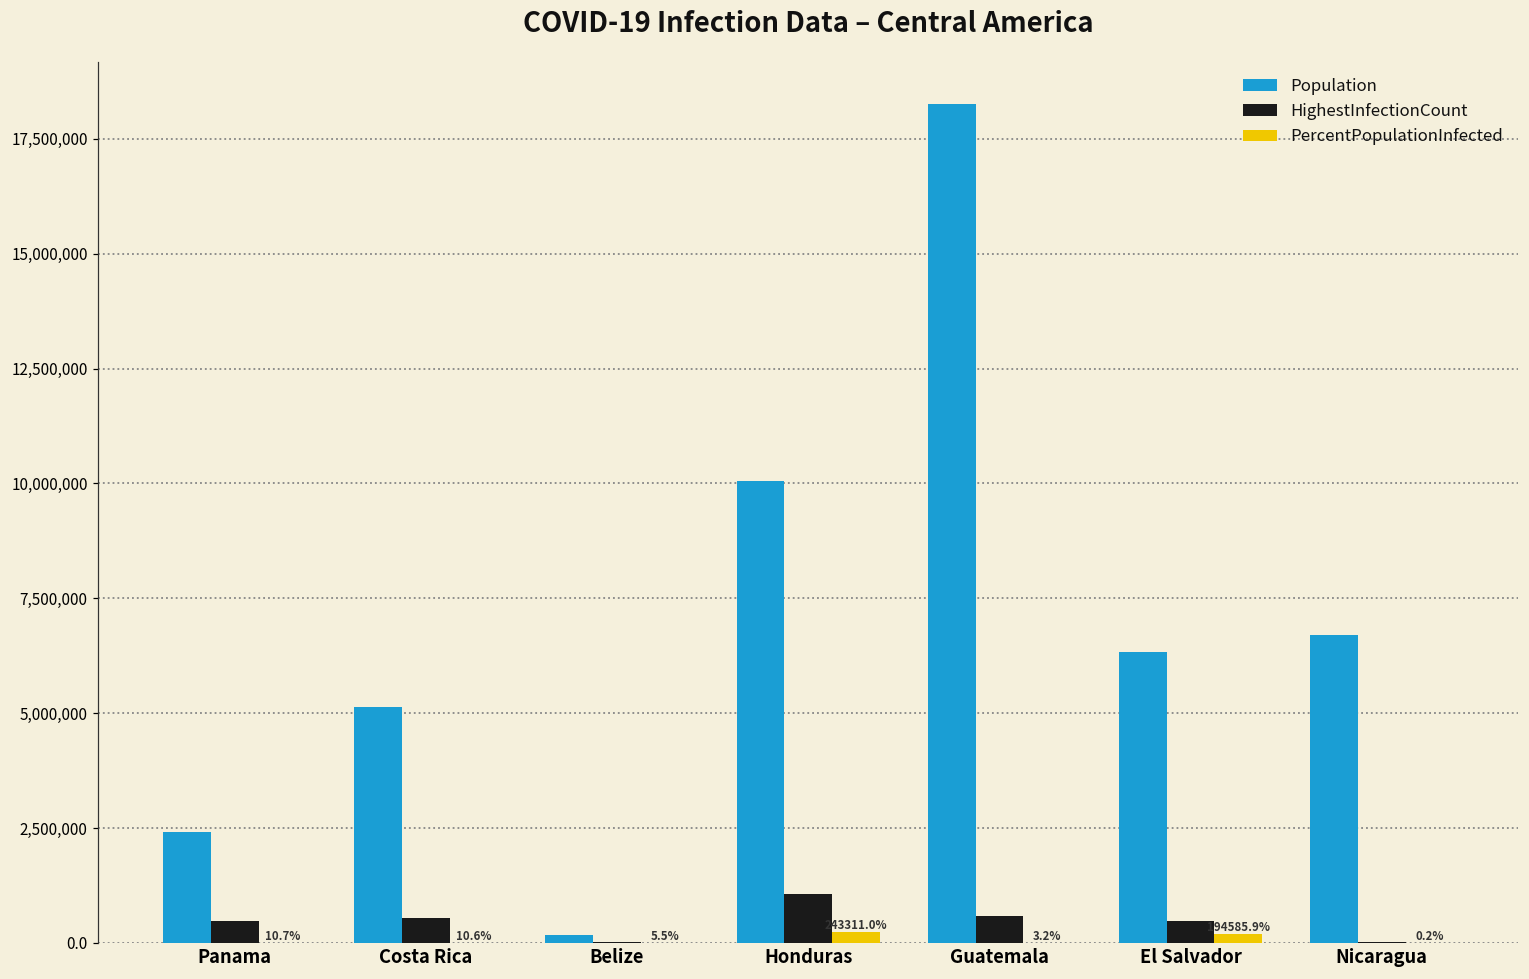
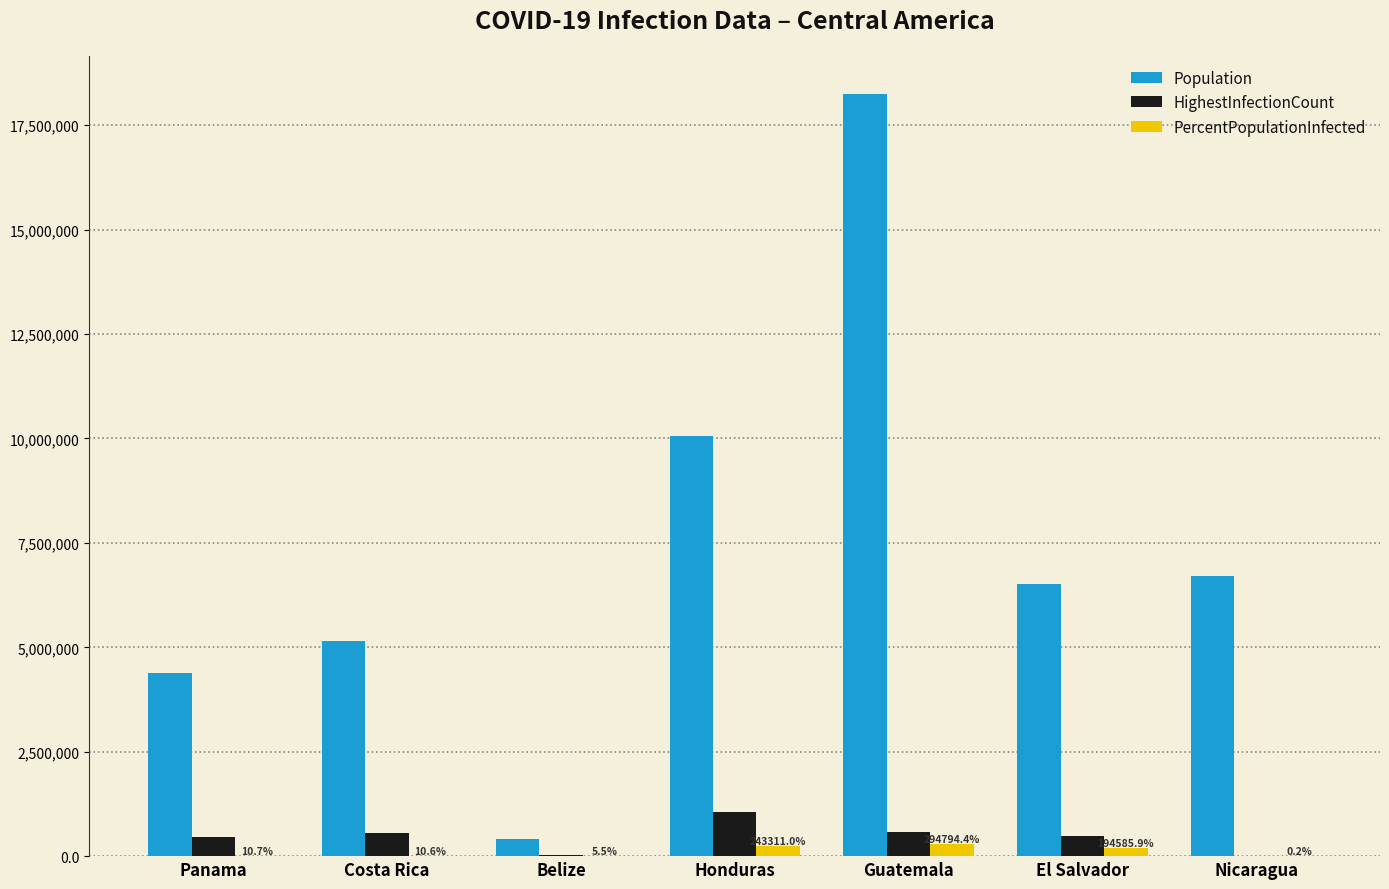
  {
    "Population": {
-     "Panama": "2,400,000",
+     "Panama": "4,400,000",
      "Costa Rica": "5,100,000",
-     "Belize": "200,000",
+     "Belize": "400,000",
      "Honduras": "10,100,000",
      "Guatemala": "18,200,000",
-     "El Salvador": "6,300,000",
+     "El Salvador": "6,500,000",
      "Nicaragua": "6,700,000"
    },
    "HighestInfectionCount": {
      "Panama": "500,000",
      "Costa Rica": "500,000",
      "Honduras": "1,100,000",
      "Guatemala": "600,000",
      "El Salvador": "500,000"
    },
    "PercentPopulationInfected": {
      "Panama": "10.7%",
      "Costa Rica": "10.6%",
      "Belize": "5.5%",
      "Honduras": "243311.0%",
-     "Guatemala": "3.2%",
+     "Guatemala": "294794.4%",
      "El Salvador": "194585.9%",
      "Nicaragua": "0.2%"
    }
  }
